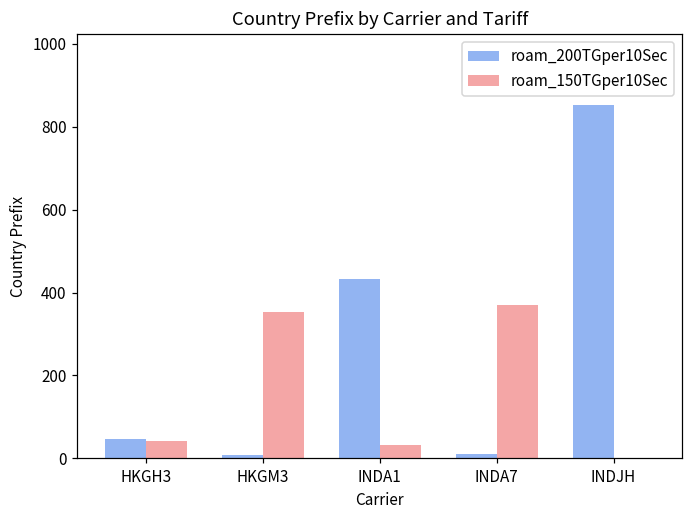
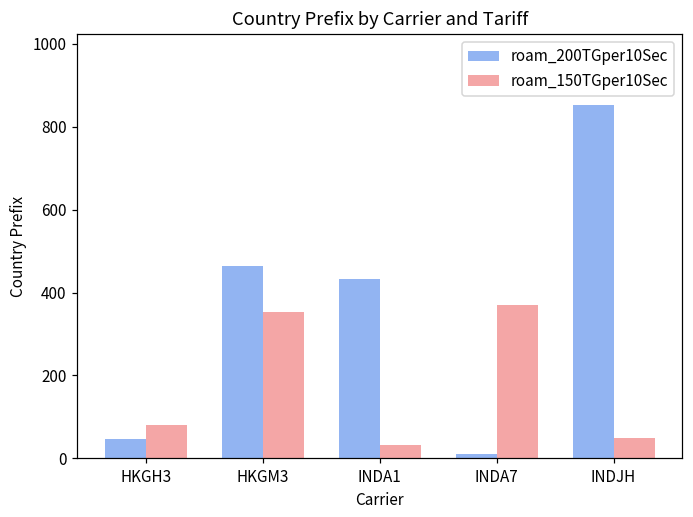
  {
    "roam_200TGper10Sec": {
      "HKGH3": 50,
-     "HKGM3": 10,
+     "HKGM3": 470,
      "INDA1": 430,
      "INDA7": 10,
      "INDJH": 850
    },
    "roam_150TGper10Sec": {
-     "HKGH3": 40,
+     "HKGH3": 80,
      "HKGM3": 350,
      "INDA1": 30,
      "INDA7": 370,
-     "INDJH": 0
+     "INDJH": 50
    }
  }
